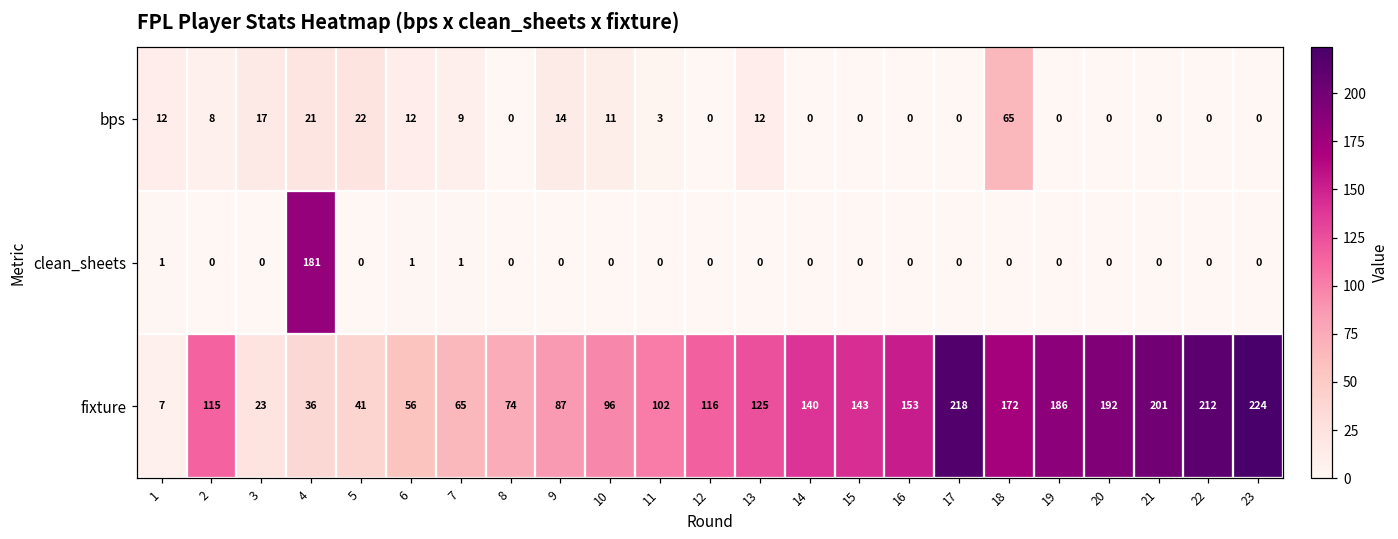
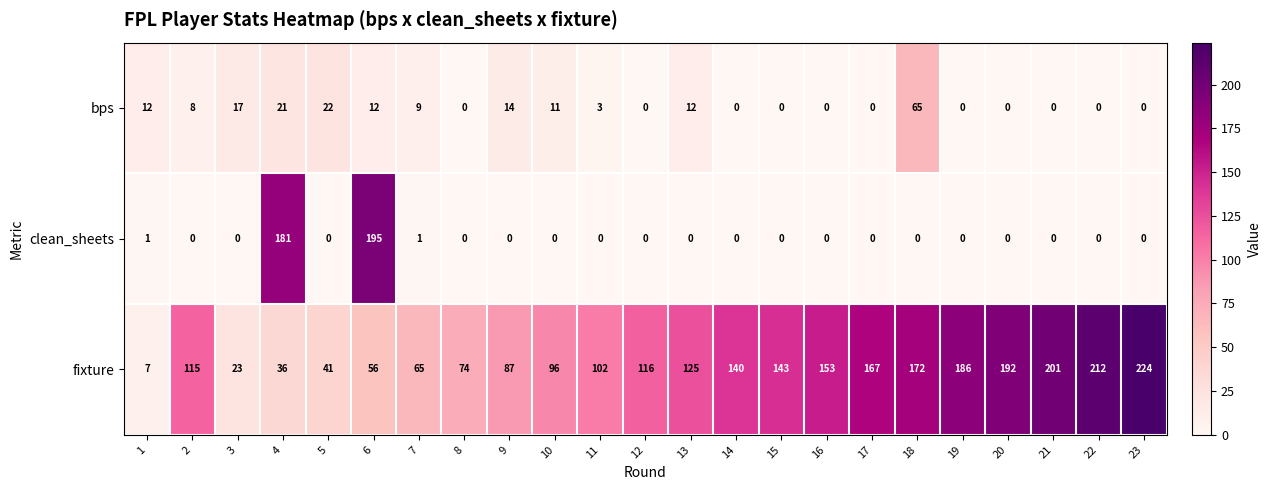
  {
    "bps": {
      "1": 12,
      "2": 8,
      "3": 17,
      "4": 21,
      "5": 22,
      "6": 12,
      "7": 9,
      "8": 0,
      "9": 14,
      "10": 11,
      "11": 3,
      "12": 0,
      "13": 12,
      "14": 0,
      "15": 0,
      "16": 0,
      "17": 0,
      "18": 65,
      "19": 0,
      "20": 0,
      "21": 0,
      "22": 0,
      "23": 0
    },
    "clean_sheets": {
      "1": 1,
      "2": 0,
      "3": 0,
      "4": 181,
      "5": 0,
-     "6": 1,
+     "6": 195,
      "7": 1,
      "8": 0,
      "9": 0,
      "10": 0,
      "11": 0,
      "12": 0,
      "13": 0,
      "14": 0,
      "15": 0,
      "16": 0,
      "17": 0,
      "18": 0,
      "19": 0,
      "20": 0,
      "21": 0,
      "22": 0,
      "23": 0
    },
    "fixture": {
      "1": 7,
      "2": 115,
      "3": 23,
      "4": 36,
      "5": 41,
      "6": 56,
      "7": 65,
      "8": 74,
      "9": 87,
      "10": 96,
      "11": 102,
      "12": 116,
      "13": 125,
      "14": 140,
      "15": 143,
      "16": 153,
-     "17": 218,
+     "17": 167,
      "18": 172,
      "19": 186,
      "20": 192,
      "21": 201,
      "22": 212,
      "23": 224
    }
  }
